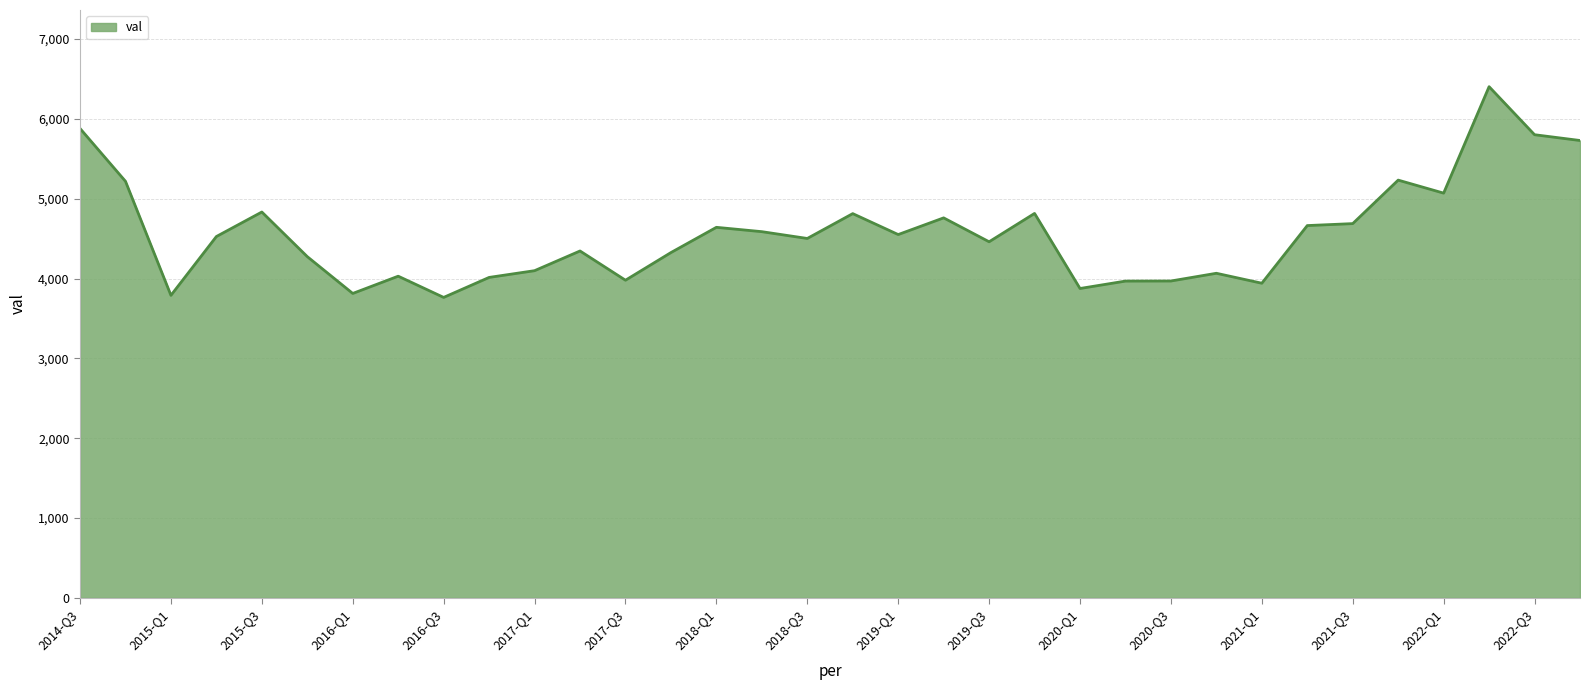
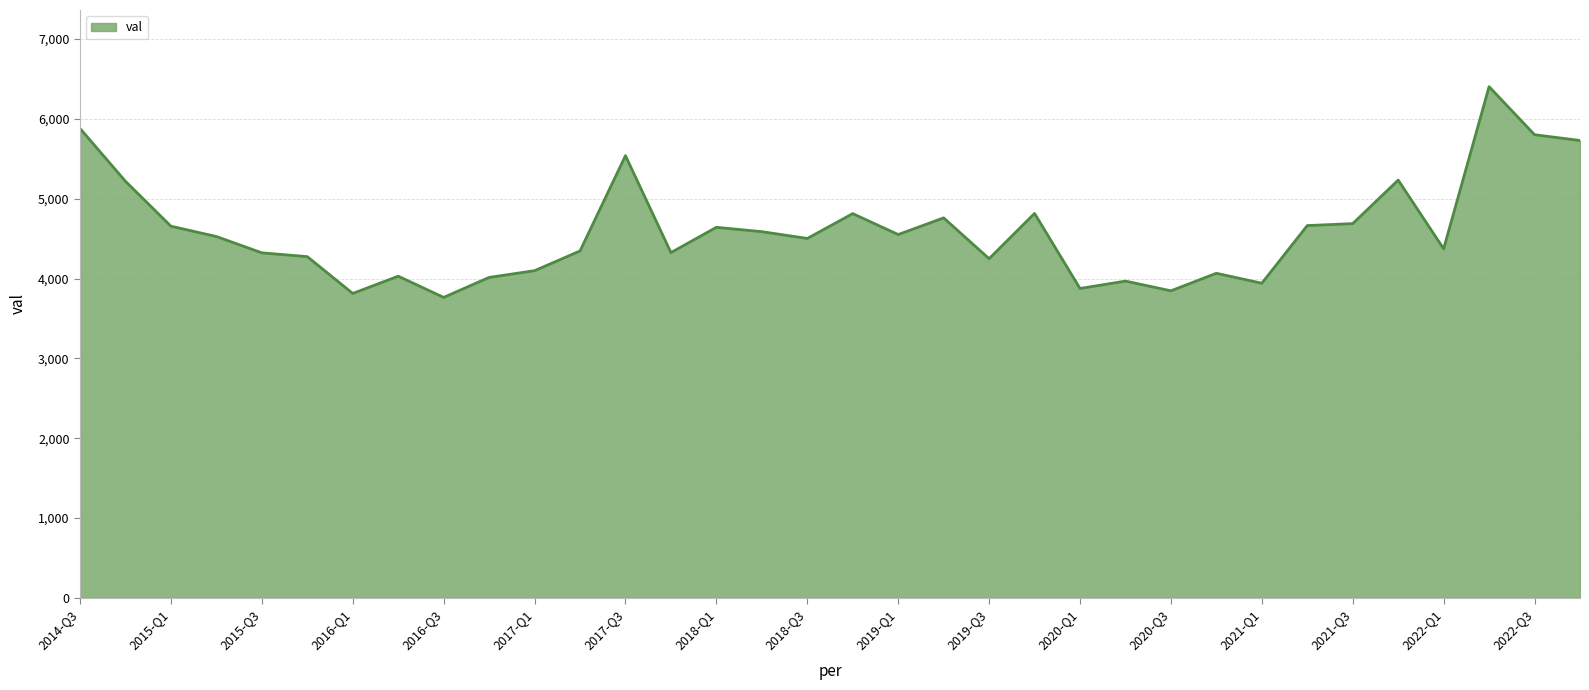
  {
    "2014-Q3": "5,900",
-   "2015-Q1": "3,800",
-   "2015-Q3": "4,800",
+   "2015-Q1": "4,700",
+   "2015-Q3": "4,300",
    "2016-Q1": "3,800",
    "2016-Q3": "3,800",
    "2017-Q1": "4,100",
-   "2017-Q3": "4,000",
+   "2017-Q3": "5,500",
    "2018-Q1": "4,600",
    "2018-Q3": "4,500",
    "2019-Q1": "4,600",
-   "2019-Q3": "4,500",
+   "2019-Q3": "4,200",
    "2020-Q1": "3,900",
-   "2020-Q3": "4,000",
+   "2020-Q3": "3,800",
    "2021-Q1": "3,900",
    "2021-Q3": "4,700",
-   "2022-Q1": "5,100",
+   "2022-Q1": "4,400",
    "2022-Q3": "5,800"
  }
